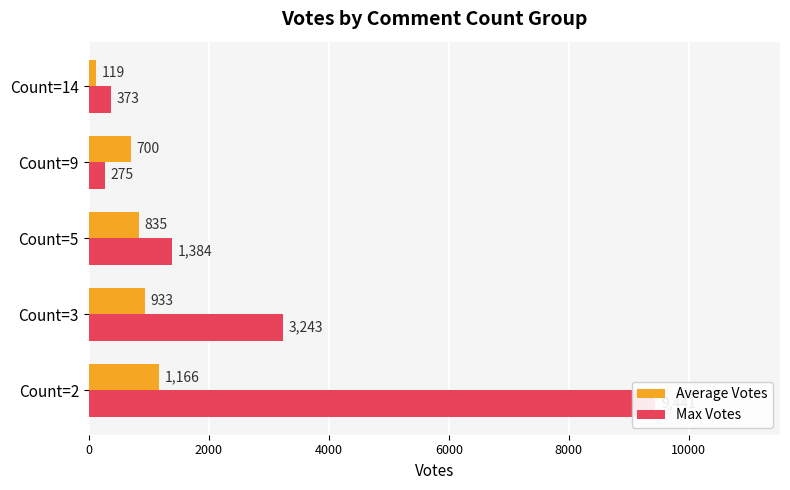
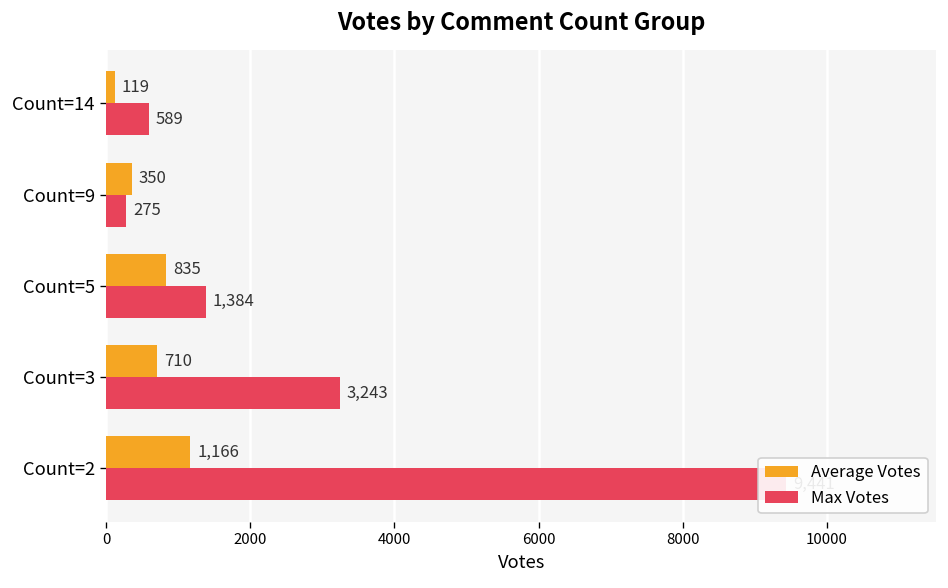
  {
    "Average Votes": {
      "Count=14": "119",
-     "Count=9": "700",
+     "Count=9": "350",
      "Count=5": "835",
-     "Count=3": "933",
+     "Count=3": "710",
      "Count=2": "1,166"
    },
    "Max Votes": {
-     "Count=14": "373",
+     "Count=14": "589",
      "Count=9": "275",
      "Count=5": "1,384",
      "Count=3": "3,243"
    }
  }
